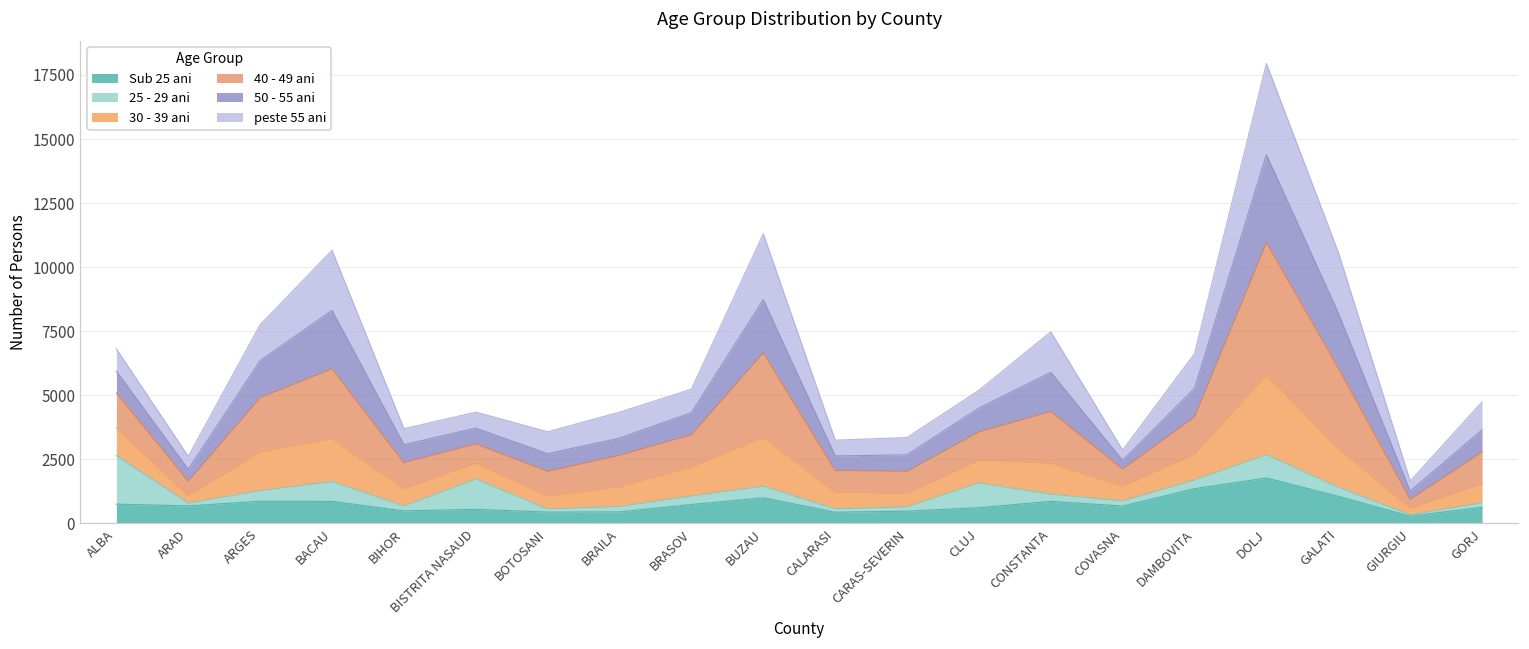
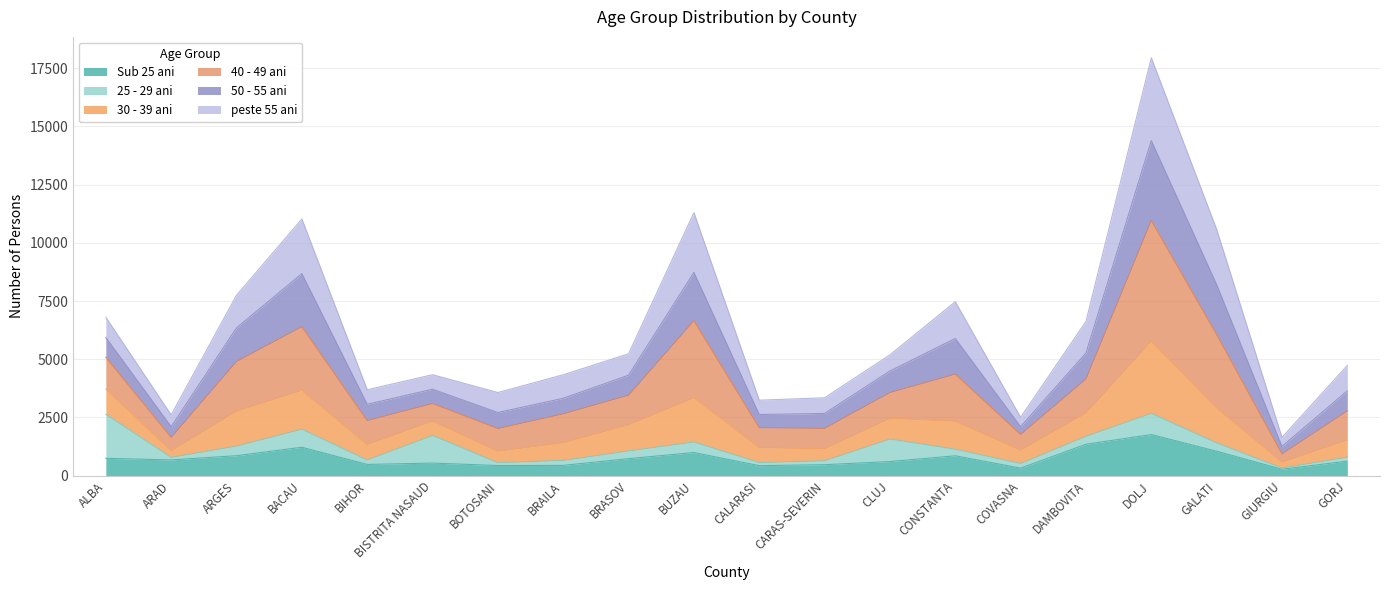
  {
    "Sub 25 ani": {
      "ALBA": 700,
      "ARGES": 900,
-     "BACAU": 900,
+     "BACAU": 1200,
      "BIHOR": 500,
      "BISTRITA NASAUD": 500,
      "BOTOSANI": 400,
      "BRAILA": 400,
      "BRASOV": 700,
      "BUZAU": 1000,
      "CALARASI": 400,
      "CARAS-SEVERIN": 500,
      "CLUJ": 600,
      "CONSTANTA": 900,
-     "COVASNA": 700,
+     "COVASNA": 300,
      "DAMBOVITA": 1300,
      "DOLJ": 1800,
      "GALATI": 1100,
      "GORJ": 600
    },
    "25 - 29 ani": {
      "ALBA": 1900,
      "ARGES": 400,
      "BACAU": 800,
      "BIHOR": 200,
      "BISTRITA NASAUD": 1200,
      "BOTOSANI": 100,
      "BRAILA": 200,
      "BRASOV": 300,
      "BUZAU": 500,
      "CALARASI": 100,
      "CARAS-SEVERIN": 200,
      "CLUJ": 1000,
      "CONSTANTA": 300,
      "COVASNA": 200,
      "DAMBOVITA": 300,
      "DOLJ": 900,
      "GALATI": 400,
      "GORJ": 200
    }
  }
